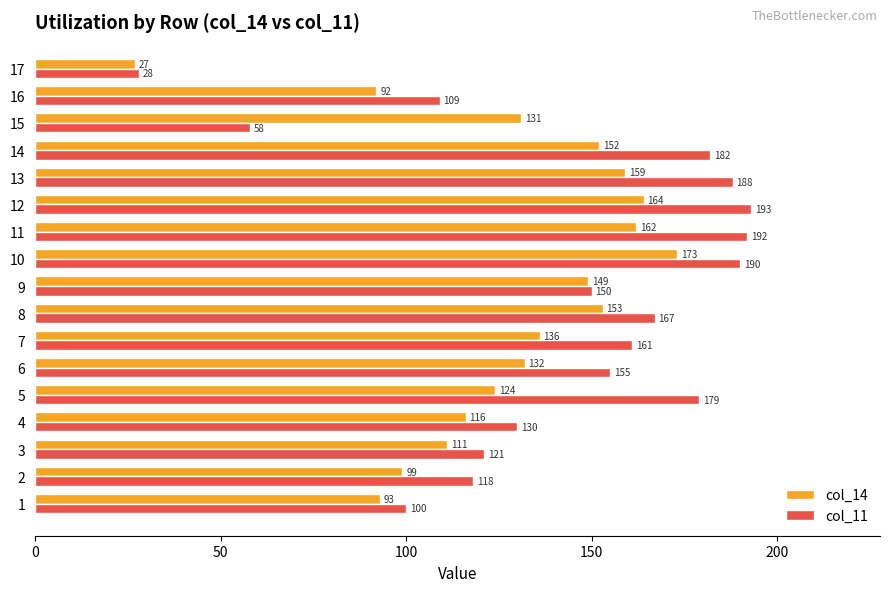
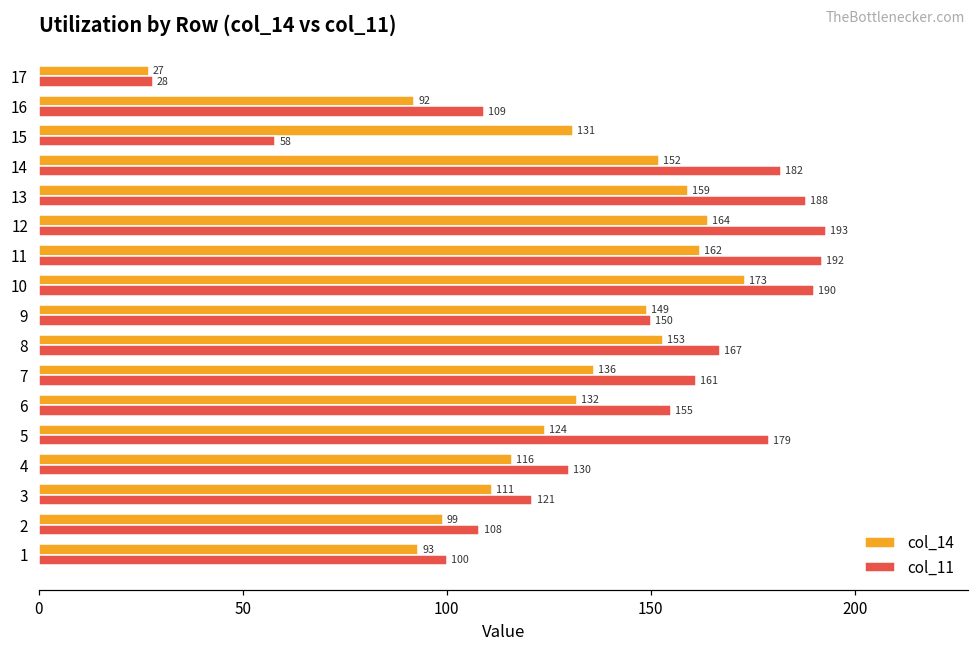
  {
    "col_14": {
      "17": 27,
      "16": 92,
      "15": 131,
      "14": 152,
      "13": 159,
      "12": 164,
      "11": 162,
      "10": 173,
      "9": 149,
      "8": 153,
      "7": 136,
      "6": 132,
      "5": 124,
      "4": 116,
      "3": 111,
      "2": 99,
      "1": 93
    },
    "col_11": {
      "17": 28,
      "16": 109,
      "15": 58,
      "14": 182,
      "13": 188,
      "12": 193,
      "11": 192,
      "10": 190,
      "9": 150,
      "8": 167,
      "7": 161,
      "6": 155,
      "5": 179,
      "4": 130,
      "3": 121,
-     "2": 118,
+     "2": 108,
      "1": 100
    }
  }
